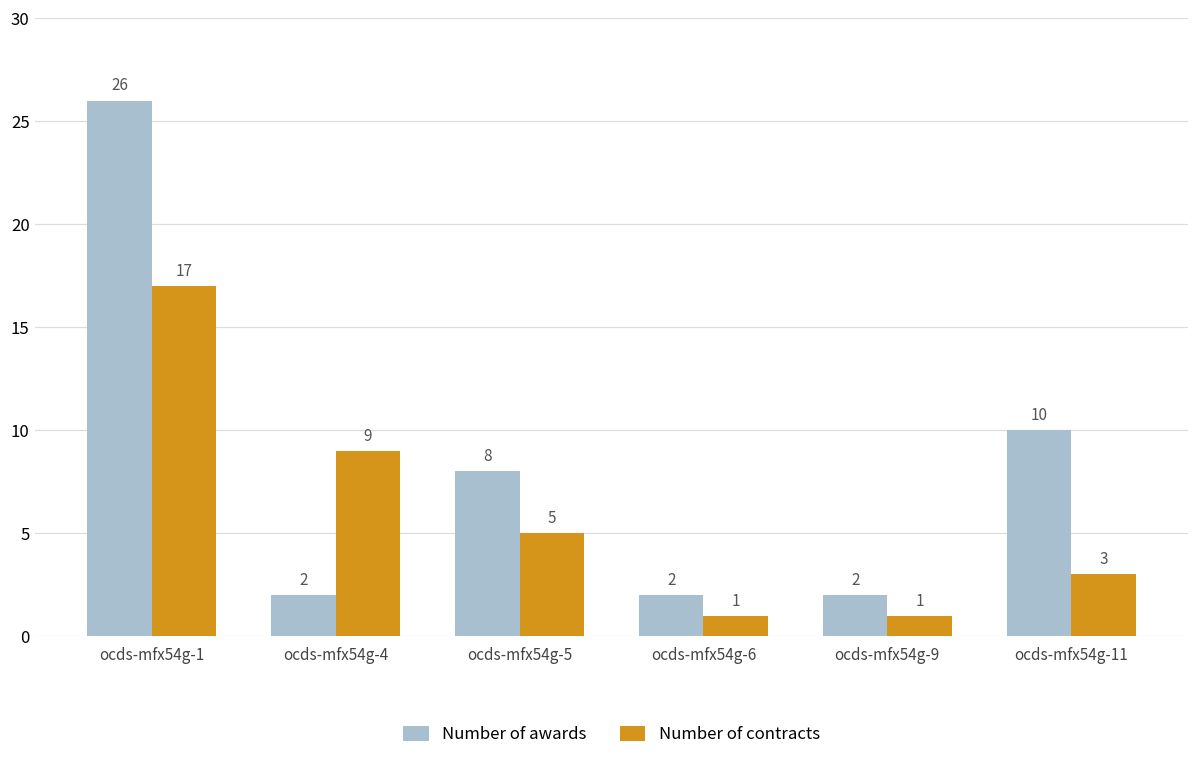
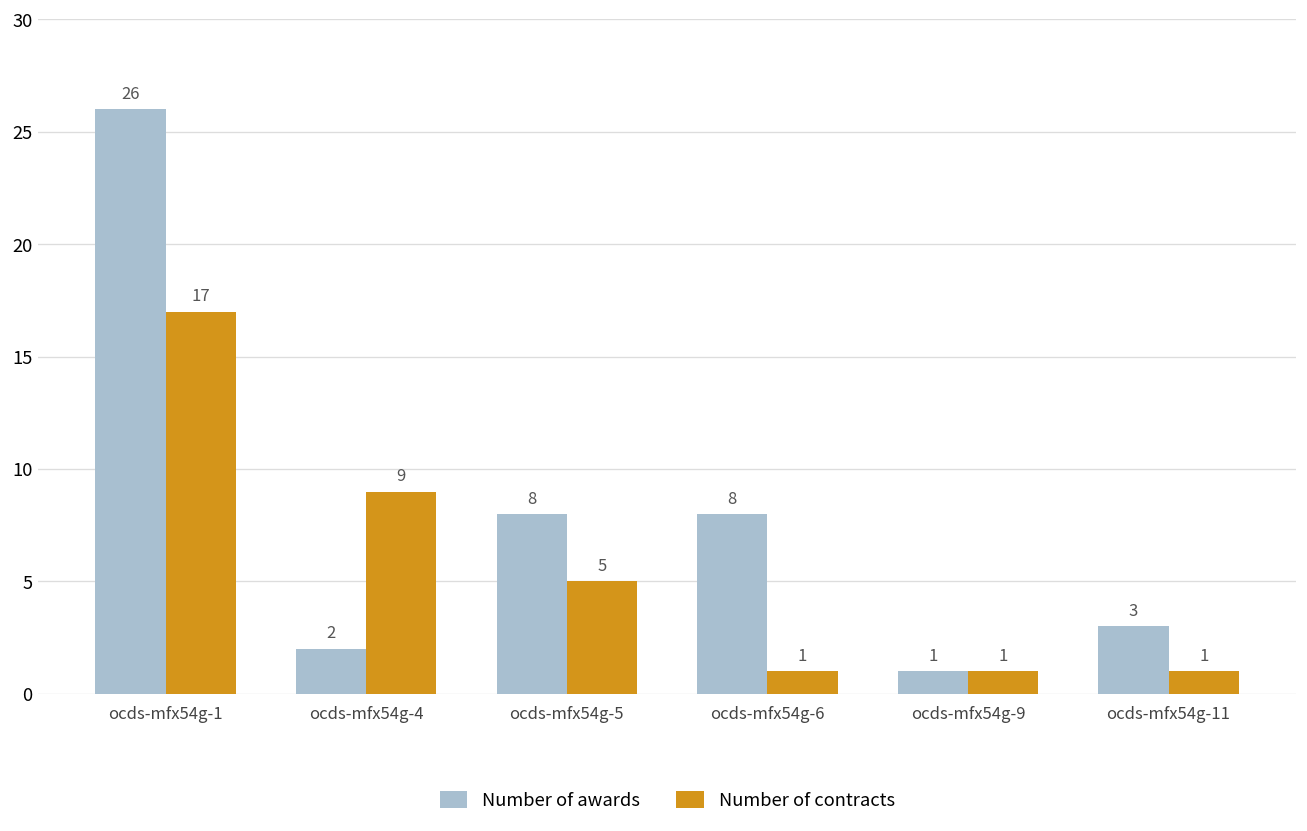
  {
    "Number of awards": {
      "ocds-mfx54g-1": 26,
      "ocds-mfx54g-4": 2,
      "ocds-mfx54g-5": 8,
-     "ocds-mfx54g-6": 2,
-     "ocds-mfx54g-9": 2,
-     "ocds-mfx54g-11": 10
+     "ocds-mfx54g-6": 8,
+     "ocds-mfx54g-9": 1,
+     "ocds-mfx54g-11": 3
    },
    "Number of contracts": {
      "ocds-mfx54g-1": 17,
      "ocds-mfx54g-4": 9,
      "ocds-mfx54g-5": 5,
      "ocds-mfx54g-6": 1,
      "ocds-mfx54g-9": 1,
-     "ocds-mfx54g-11": 3
+     "ocds-mfx54g-11": 1
    }
  }
